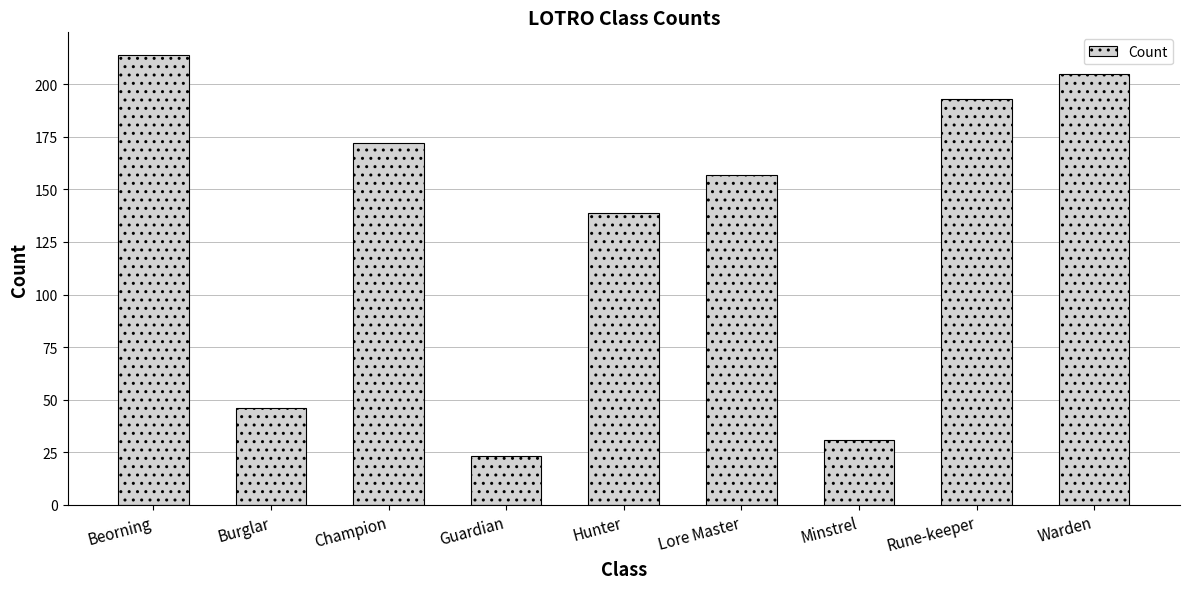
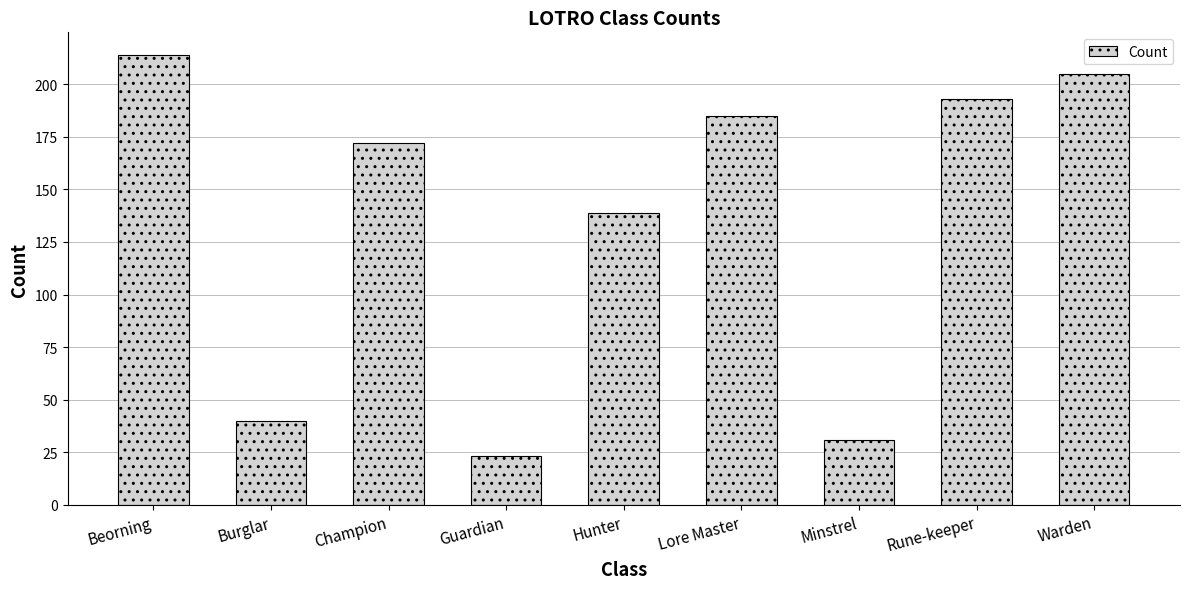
  {
    "Beorning": 214,
-   "Burglar": 46,
+   "Burglar": 40,
    "Champion": 172,
    "Guardian": 23,
    "Hunter": 139,
-   "Lore Master": 157,
+   "Lore Master": 185,
    "Minstrel": 31,
    "Rune-keeper": 193,
    "Warden": 205
  }
